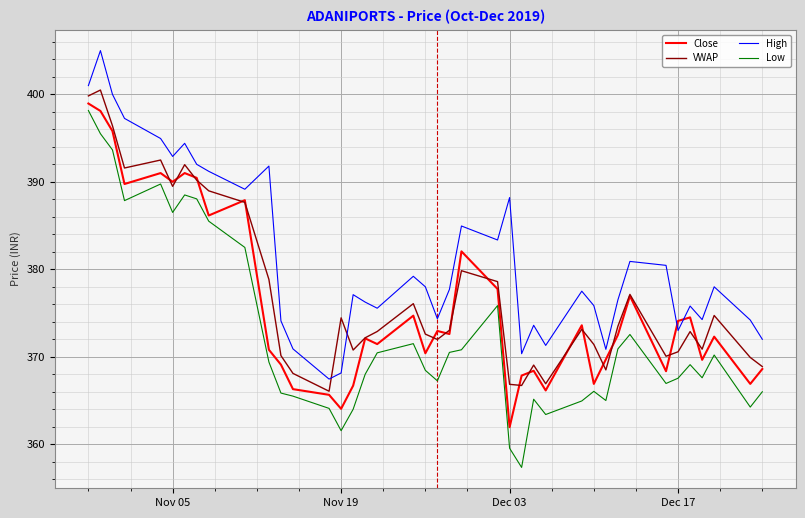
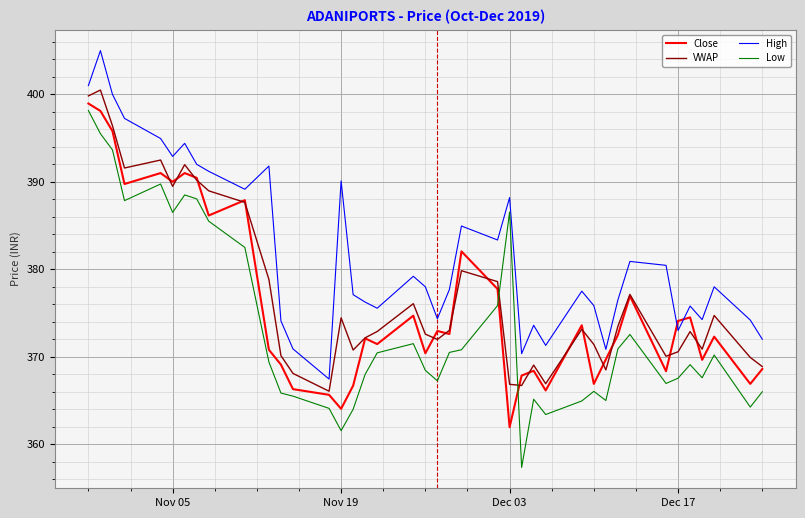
  {
    "Close": {
      "Nov 05": 390,
      "Nov 19": 364,
      "Dec 03": 362,
      "Dec 17": 374
    },
    "VWAP": {
      "Nov 05": 389,
      "Nov 19": 374,
      "Dec 03": 367,
      "Dec 17": 371
    },
    "High": {
      "Nov 05": 393,
-     "Nov 19": 368,
+     "Nov 19": 390,
      "Dec 03": 388,
      "Dec 17": 373
    },
    "Low": {
      "Nov 05": 387,
      "Nov 19": 362,
-     "Dec 03": 360,
+     "Dec 03": 387,
      "Dec 17": 368
    }
  }
